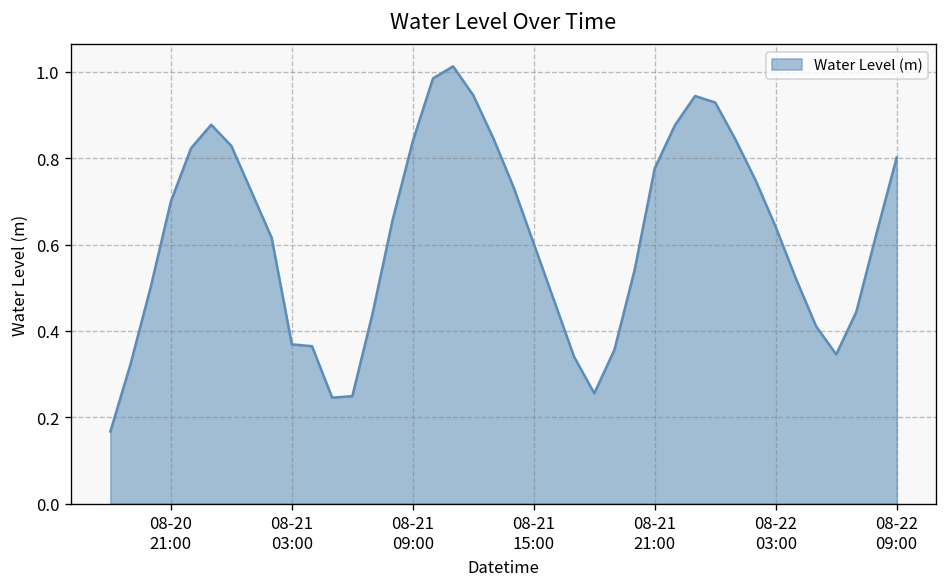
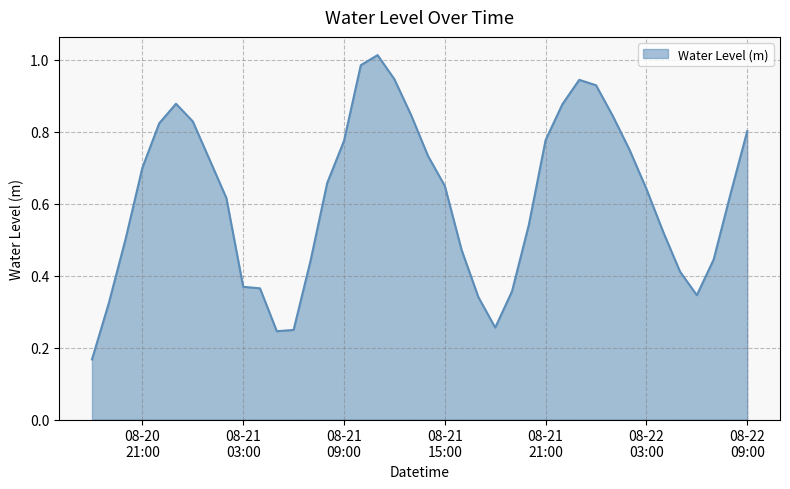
  {
    "08-20 21:00": 0.70,
    "08-21 03:00": 0.37,
-   "08-21 09:00": 0.84,
-   "08-21 15:00": 0.60,
+   "08-21 09:00": 0.77,
+   "08-21 15:00": 0.65,
    "08-21 21:00": 0.78,
    "08-22 03:00": 0.64,
    "08-22 09:00": 0.80
  }
